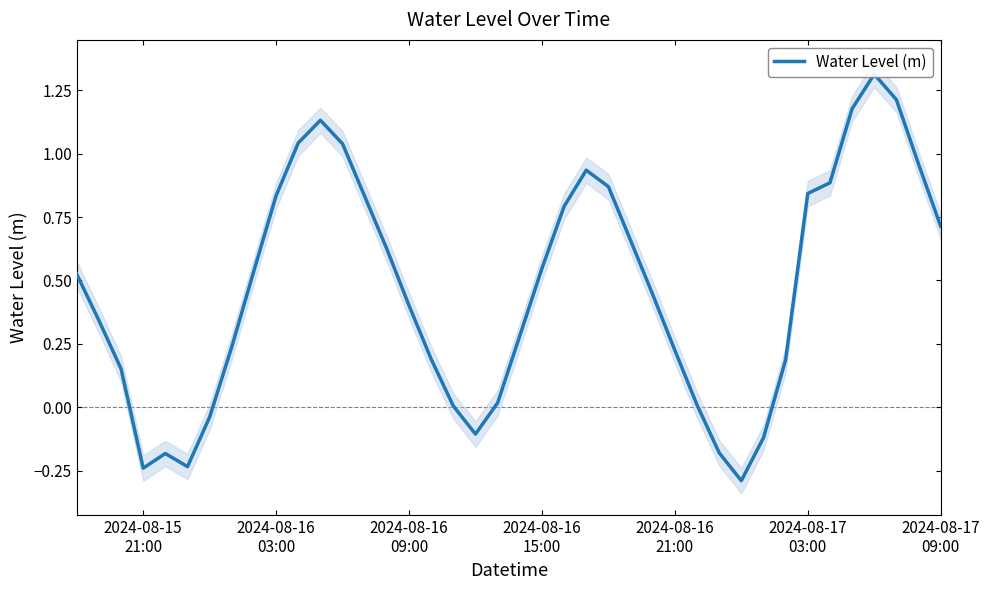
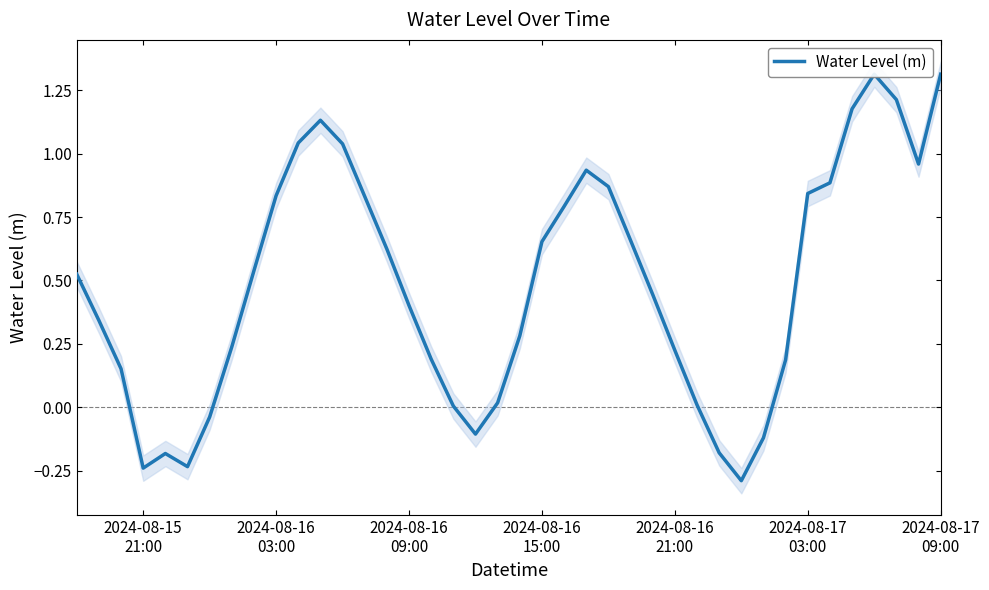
  {
    "Water Level (m)": {
      "2024-08-15 21:00": -0.24,
      "2024-08-16 03:00": 0.83,
      "2024-08-16 09:00": 0.40,
-     "2024-08-16 15:00": 0.55,
+     "2024-08-16 15:00": 0.65,
      "2024-08-16 21:00": 0.22,
      "2024-08-17 03:00": 0.84,
-     "2024-08-17 09:00": 0.71
+     "2024-08-17 09:00": 1.31
    }
  }
